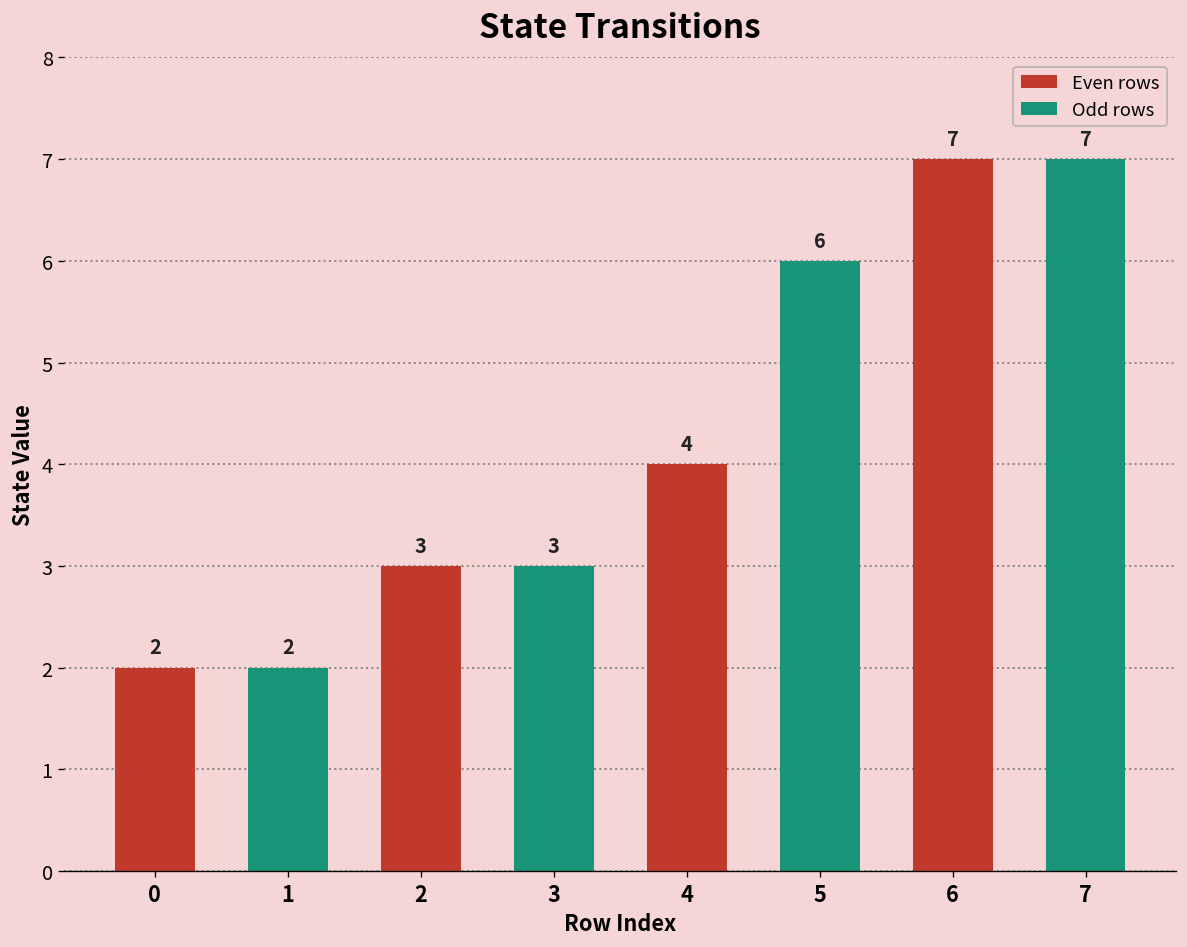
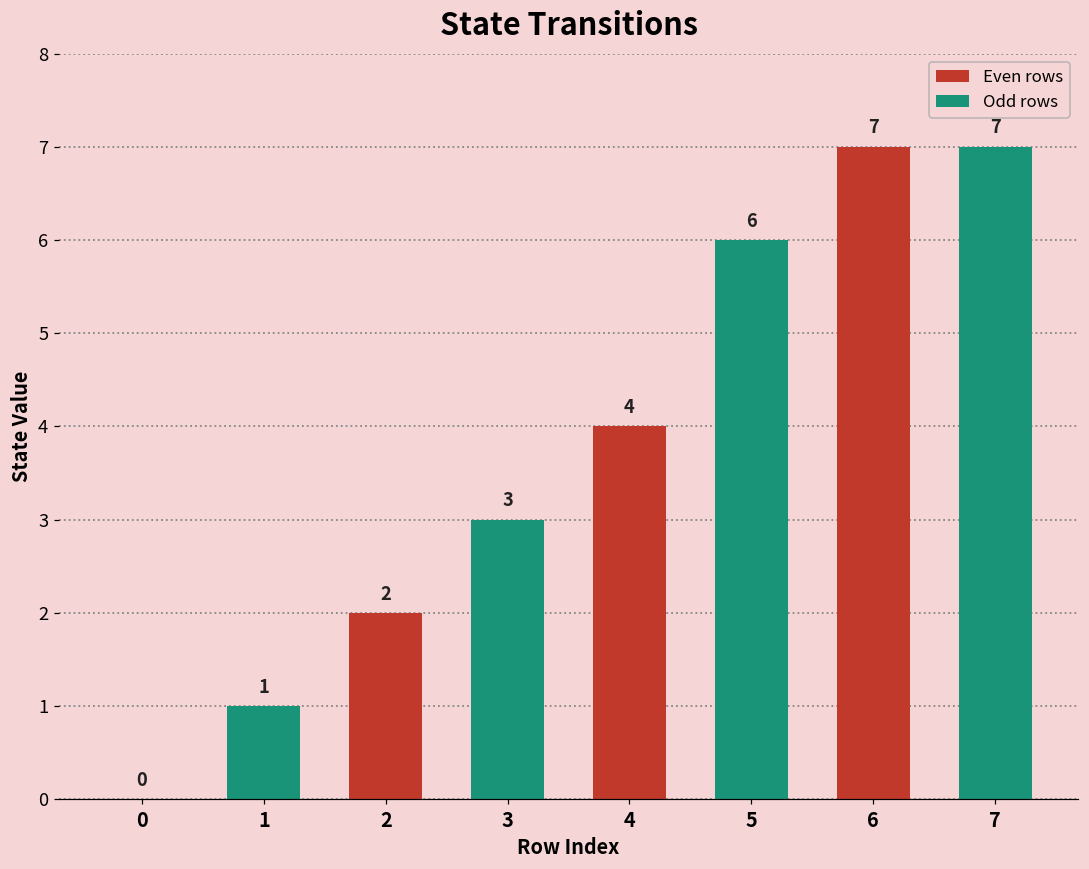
  {
-   "0": 2,
-   "1": 2,
-   "2": 3,
+   "0": 0,
+   "1": 1,
+   "2": 2,
    "3": 3,
    "4": 4,
    "5": 6,
    "6": 7
  }
